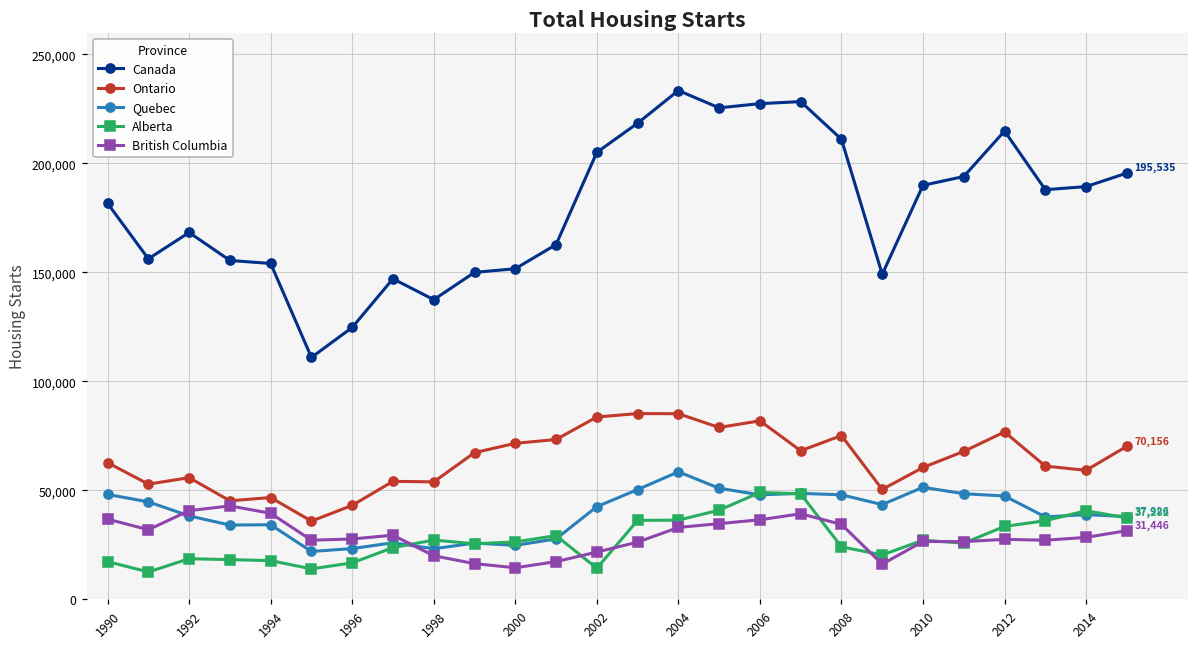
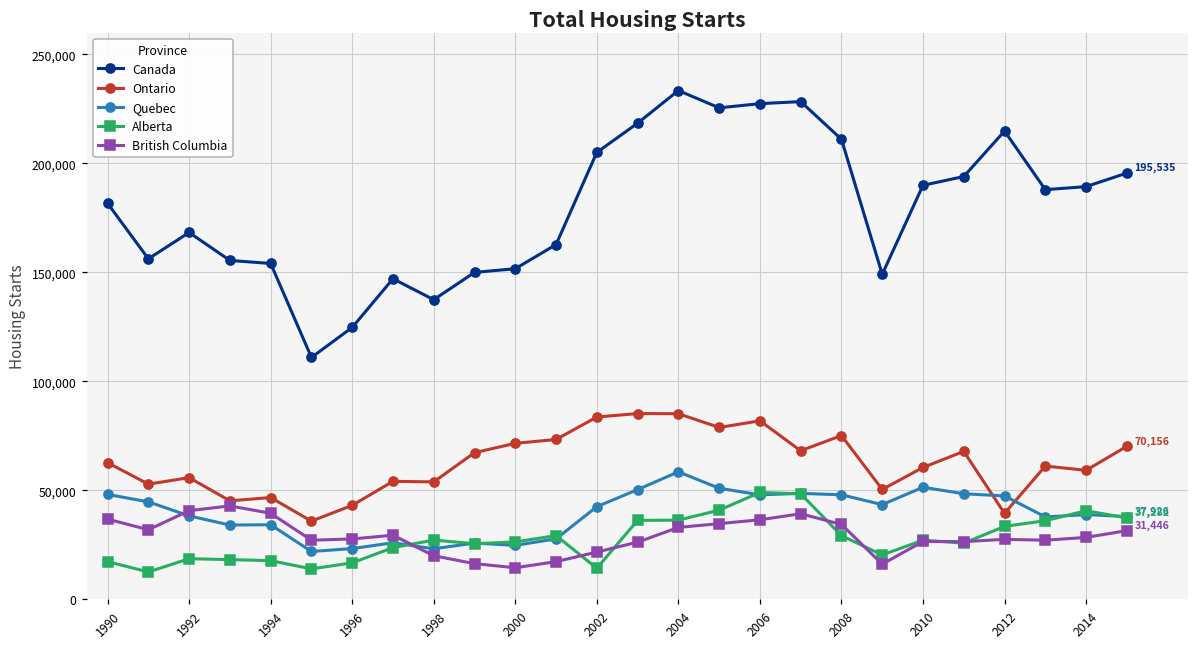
  {
    "Canada": {
      "1990": "182,000",
      "1992": "168,000",
      "1994": "154,000",
      "1996": "125,000",
      "1998": "137,000",
      "2000": "152,000",
      "2002": "205,000",
      "2004": "233,000",
      "2006": "227,000",
      "2008": "211,000",
      "2010": "190,000",
      "2012": "215,000",
      "2014": "189,000"
    },
    "Ontario": {
      "1990": "63,000",
      "1992": "56,000",
      "1994": "47,000",
      "1996": "43,000",
      "1998": "54,000",
      "2000": "72,000",
      "2002": "84,000",
      "2004": "85,000",
      "2006": "82,000",
      "2008": "75,000",
      "2010": "60,000",
-     "2012": "77,000",
+     "2012": "39,000",
      "2014": "59,000"
    },
    "Quebec": {
      "1990": "48,000",
      "1992": "38,000",
      "1994": "34,000",
      "1996": "23,000",
      "1998": "23,000",
      "2000": "25,000",
      "2002": "42,000",
      "2004": "58,000",
      "2008": "48,000",
      "2010": "51,000",
      "2012": "47,000",
      "2014": "39,000"
    },
    "Alberta": {
      "1990": "17,000",
      "1992": "19,000",
      "1994": "18,000",
      "1996": "17,000",
      "1998": "27,000",
      "2000": "26,000",
      "2002": "14,000",
      "2004": "36,000",
-     "2008": "24,000",
+     "2008": "29,000",
      "2012": "33,000",
      "2014": "41,000"
    },
    "British Columbia": {
      "1990": "37,000",
      "1992": "41,000",
      "1994": "39,000",
      "1996": "28,000",
      "1998": "20,000",
      "2000": "14,000",
      "2002": "22,000",
      "2004": "33,000",
      "2006": "36,000",
      "2008": "34,000",
      "2012": "27,000",
      "2014": "28,000"
    }
  }
